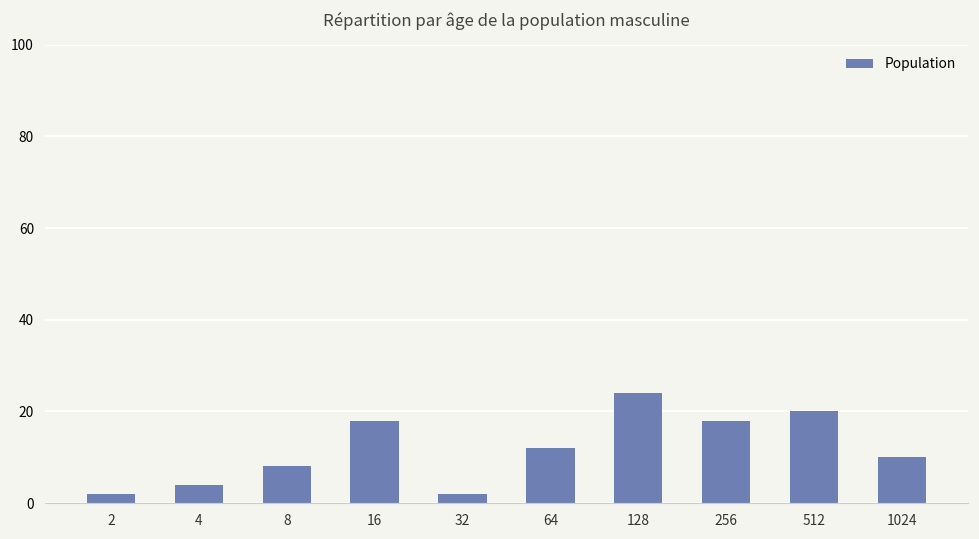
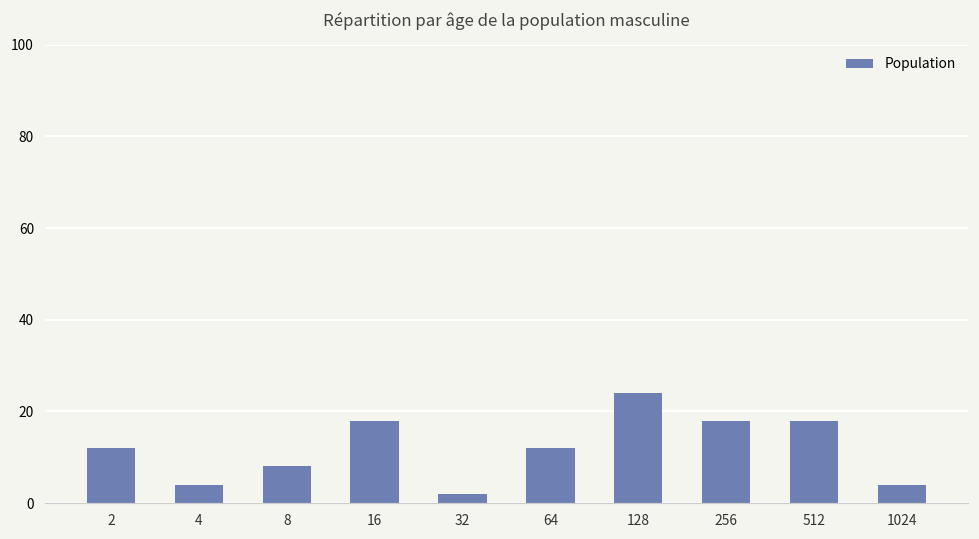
  {
-   "2": 2,
+   "2": 12,
    "4": 4,
    "8": 8,
    "16": 18,
    "32": 2,
    "64": 12,
    "128": 24,
    "256": 18,
-   "512": 20,
-   "1024": 10
+   "512": 18,
+   "1024": 4
  }
